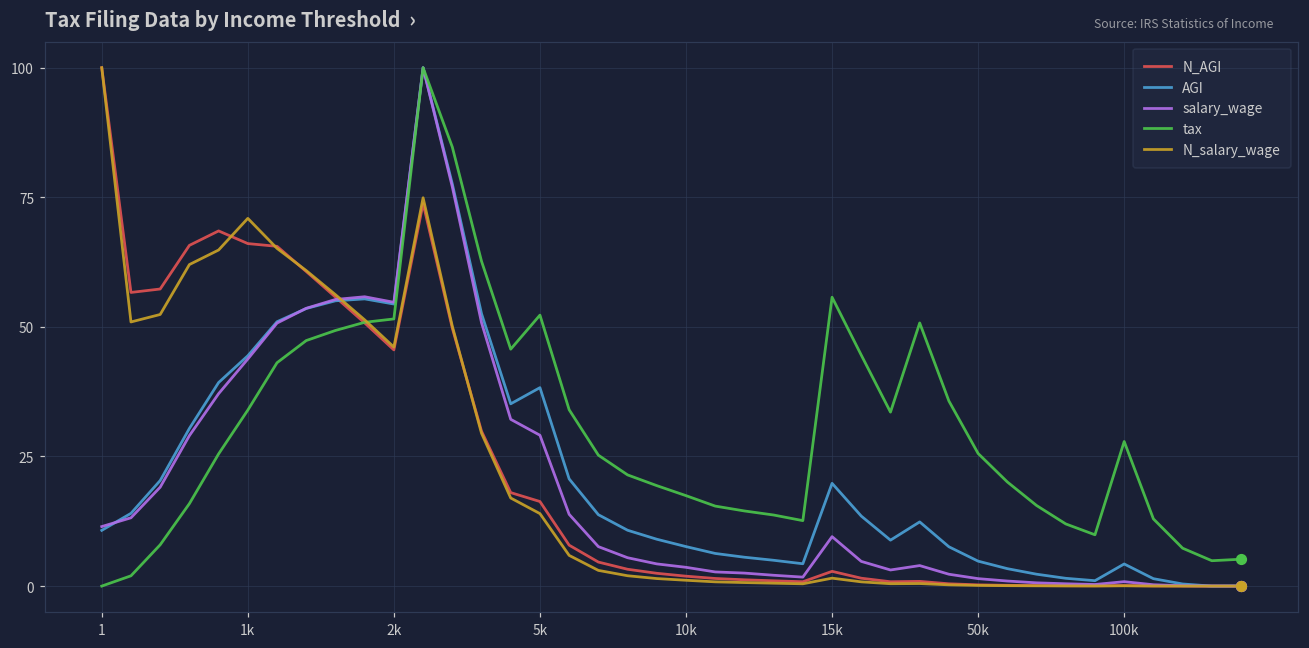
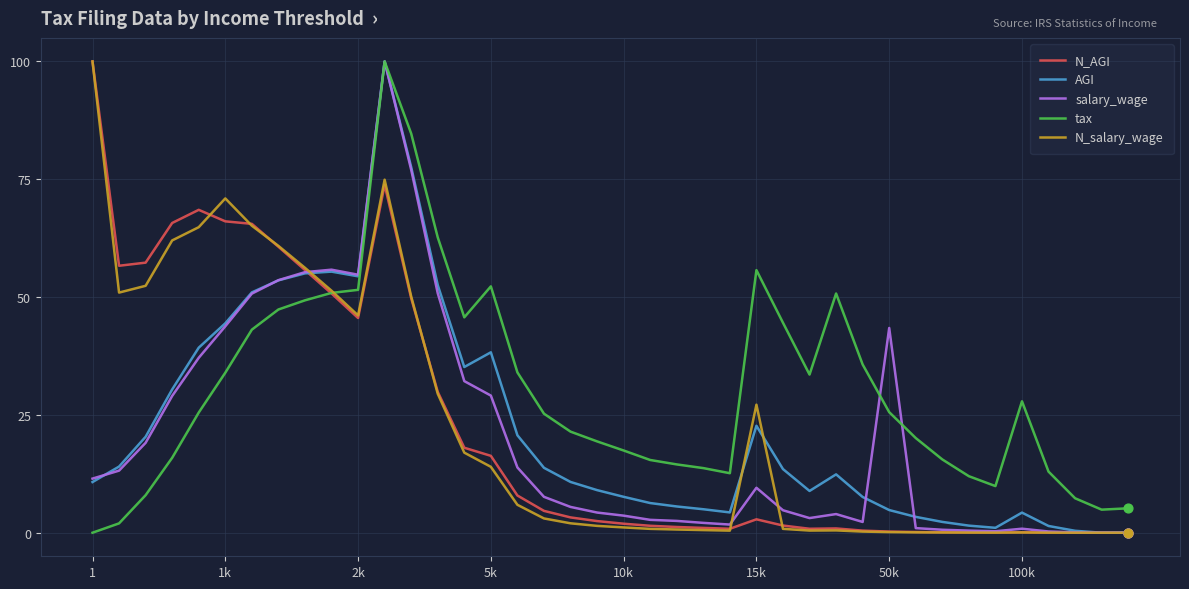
  {
    "AGI": {
      "1k": 44,
      "5k": 38,
      "10k": 8,
-     "15k": 20,
+     "15k": 23,
      "50k": 5,
      "100k": 4
    },
    "salary_wage": {
      "1k": 44,
      "5k": 29,
      "10k": 4,
      "15k": 10,
-     "50k": 1,
+     "50k": 43,
      "100k": 1
    },
    "N_salary_wage": {
      "1k": 71,
      "2k": 46,
      "5k": 14,
      "10k": 1,
-     "15k": 2
+     "15k": 27
    }
  }
